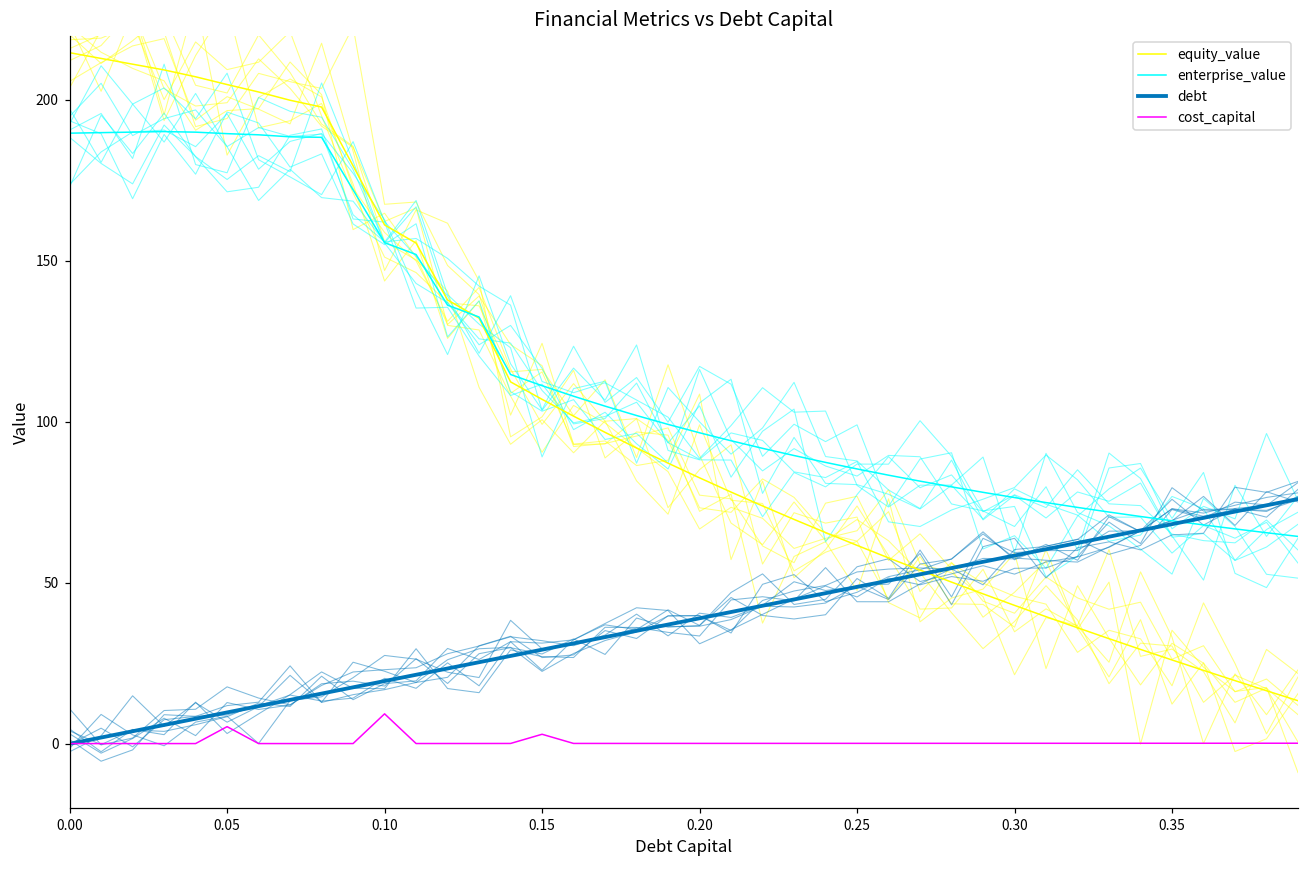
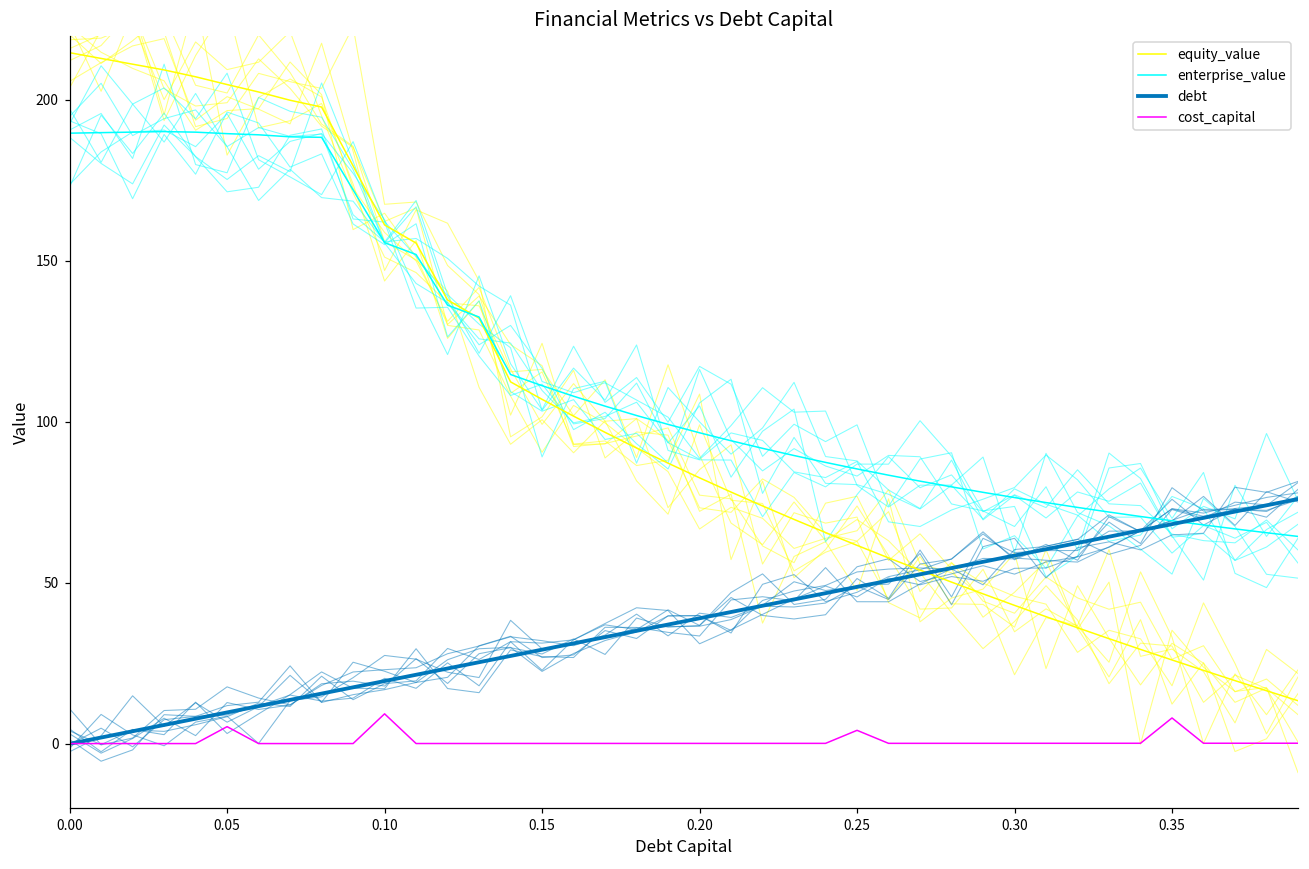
  {
    "cost_capital": {
      "0.05": 5,
      "0.10": 9,
-     "0.15": 3,
+     "0.15": 0,
      "0.20": 0,
-     "0.25": 0,
+     "0.25": 4,
      "0.30": 0,
-     "0.35": 0
+     "0.35": 8
    }
  }
